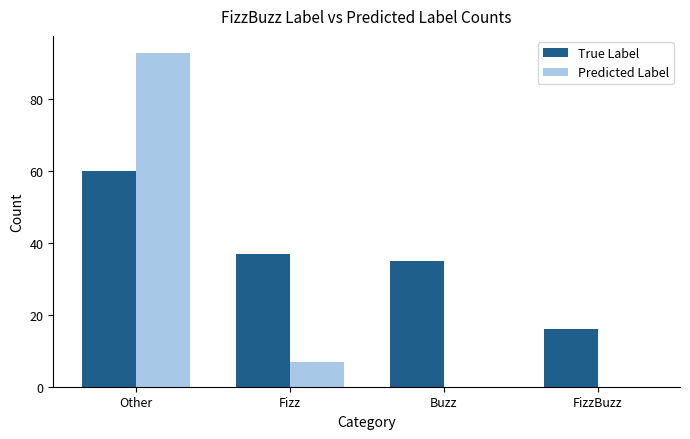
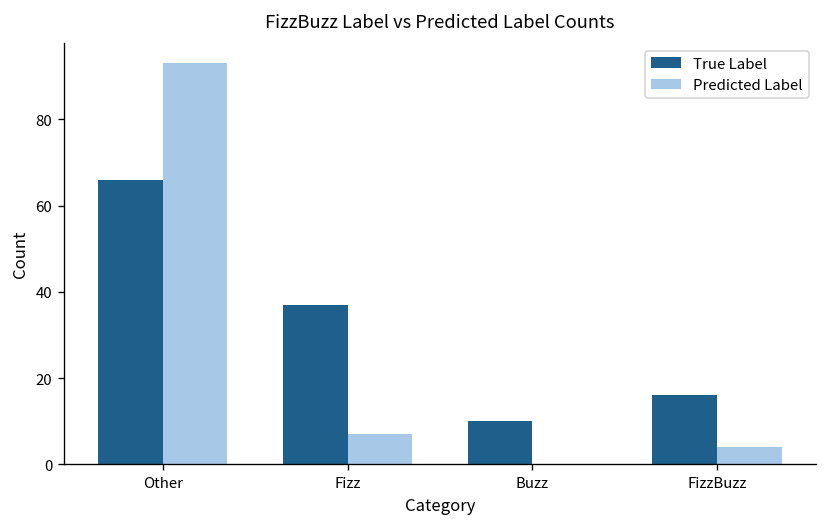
  {
    "True Label": {
-     "Other": 60,
+     "Other": 66,
      "Fizz": 37,
-     "Buzz": 35,
+     "Buzz": 10,
      "FizzBuzz": 16
    },
    "Predicted Label": {
      "Other": 93,
      "Fizz": 7,
      "Buzz": 0,
-     "FizzBuzz": 0
+     "FizzBuzz": 4
    }
  }
